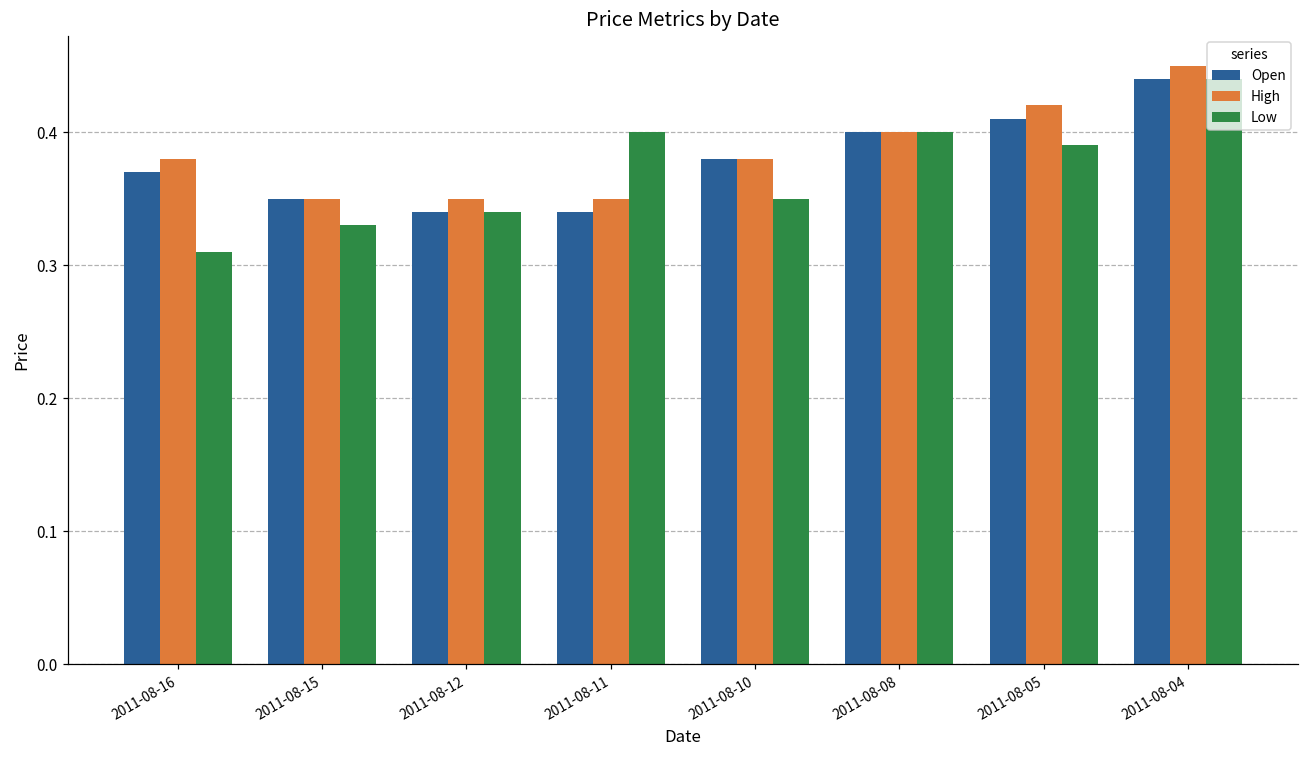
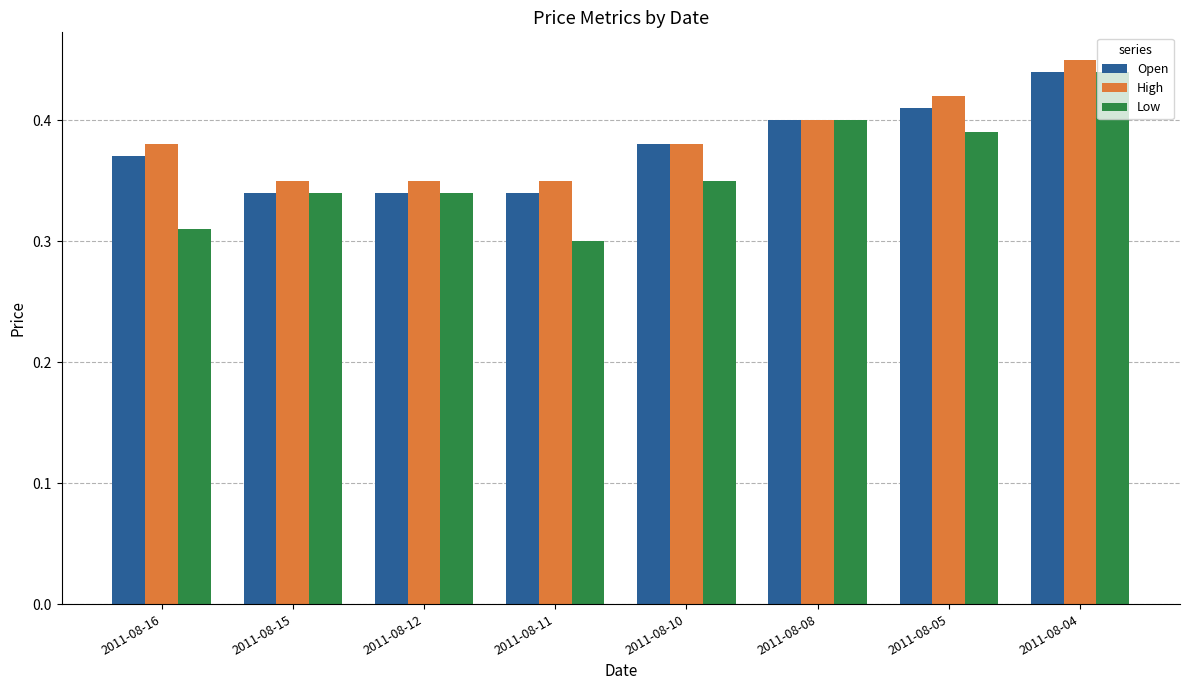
  {
    "Open": {
      "2011-08-16": 0.37,
-     "2011-08-15": 0.35,
+     "2011-08-15": 0.34,
      "2011-08-12": 0.34,
      "2011-08-11": 0.34,
      "2011-08-10": 0.38,
      "2011-08-08": 0.40,
      "2011-08-05": 0.41,
      "2011-08-04": 0.44
    },
    "High": {
      "2011-08-16": 0.38,
      "2011-08-15": 0.35,
      "2011-08-12": 0.35,
      "2011-08-11": 0.35,
      "2011-08-10": 0.38,
      "2011-08-08": 0.40,
      "2011-08-05": 0.42,
      "2011-08-04": 0.45
    },
    "Low": {
      "2011-08-16": 0.31,
-     "2011-08-15": 0.33,
+     "2011-08-15": 0.34,
      "2011-08-12": 0.34,
-     "2011-08-11": 0.4,
+     "2011-08-11": 0.3,
      "2011-08-10": 0.35,
      "2011-08-08": 0.40,
      "2011-08-05": 0.39
    }
  }
